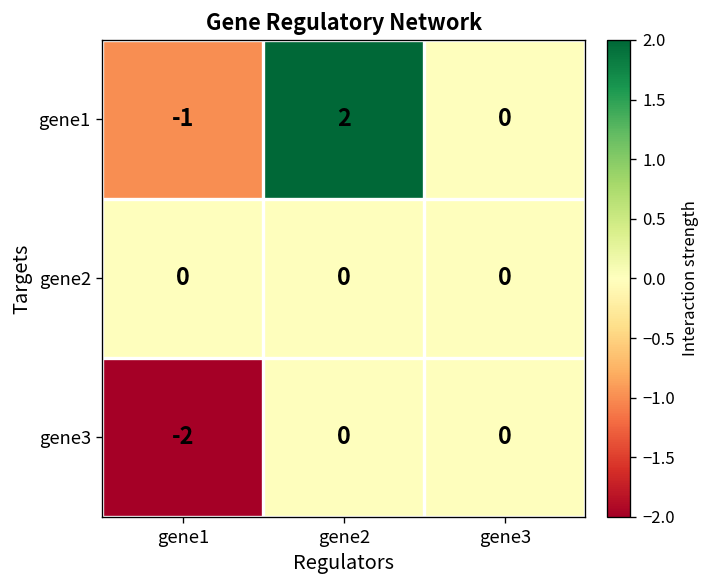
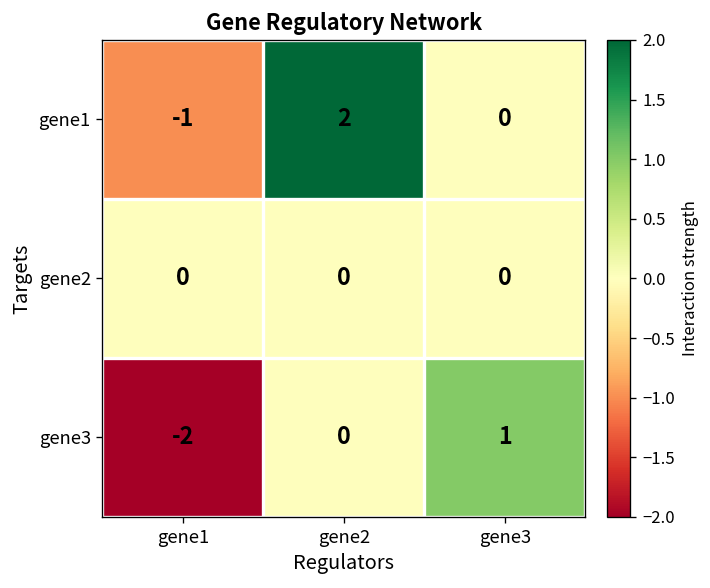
  {
    "gene1": {
      "gene1": -1,
      "gene2": 2,
      "gene3": 0
    },
    "gene2": {
      "gene1": 0,
      "gene2": 0,
      "gene3": 0
    },
    "gene3": {
      "gene1": -2,
      "gene2": 0,
-     "gene3": 0
+     "gene3": 1
    }
  }
